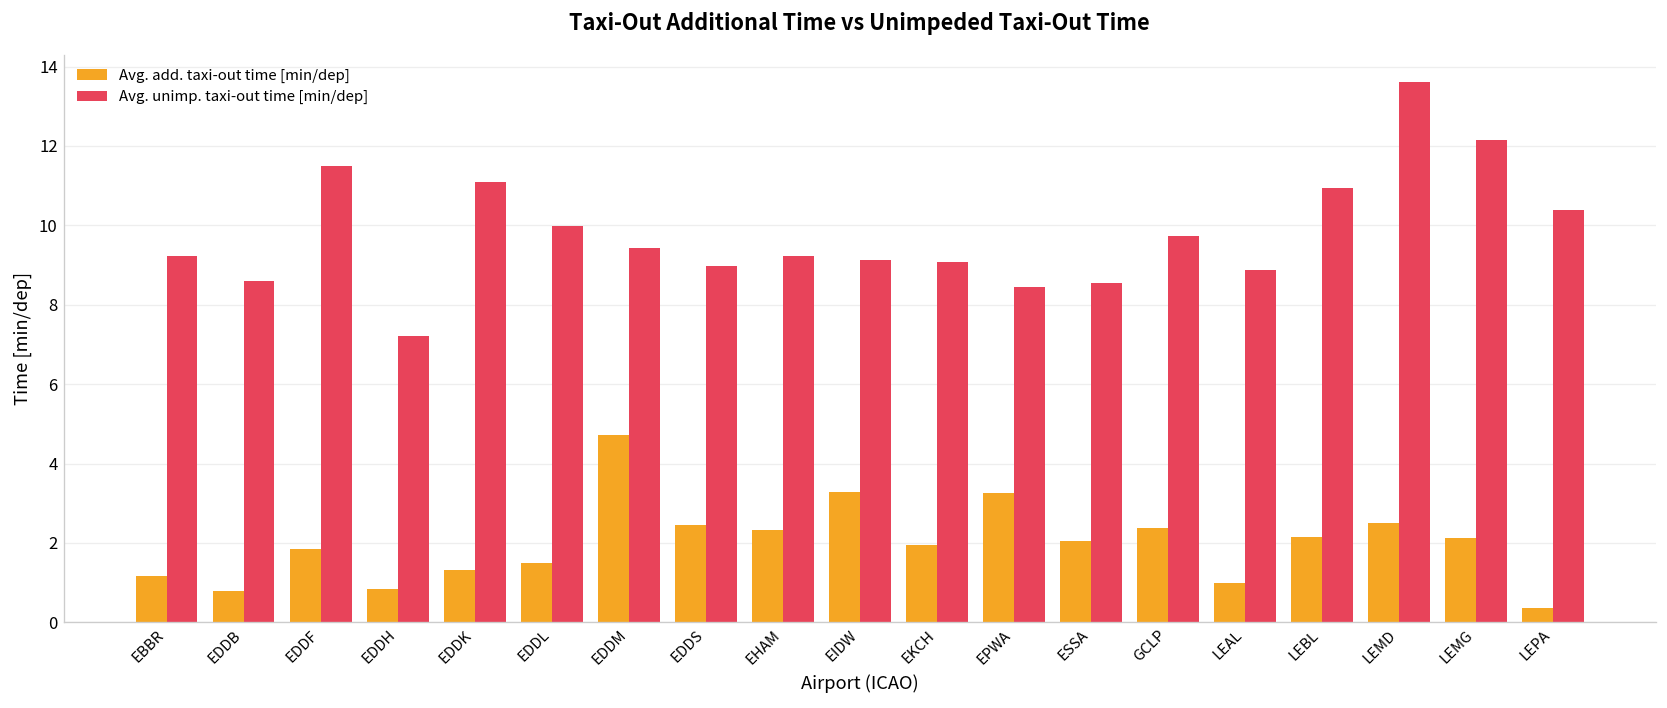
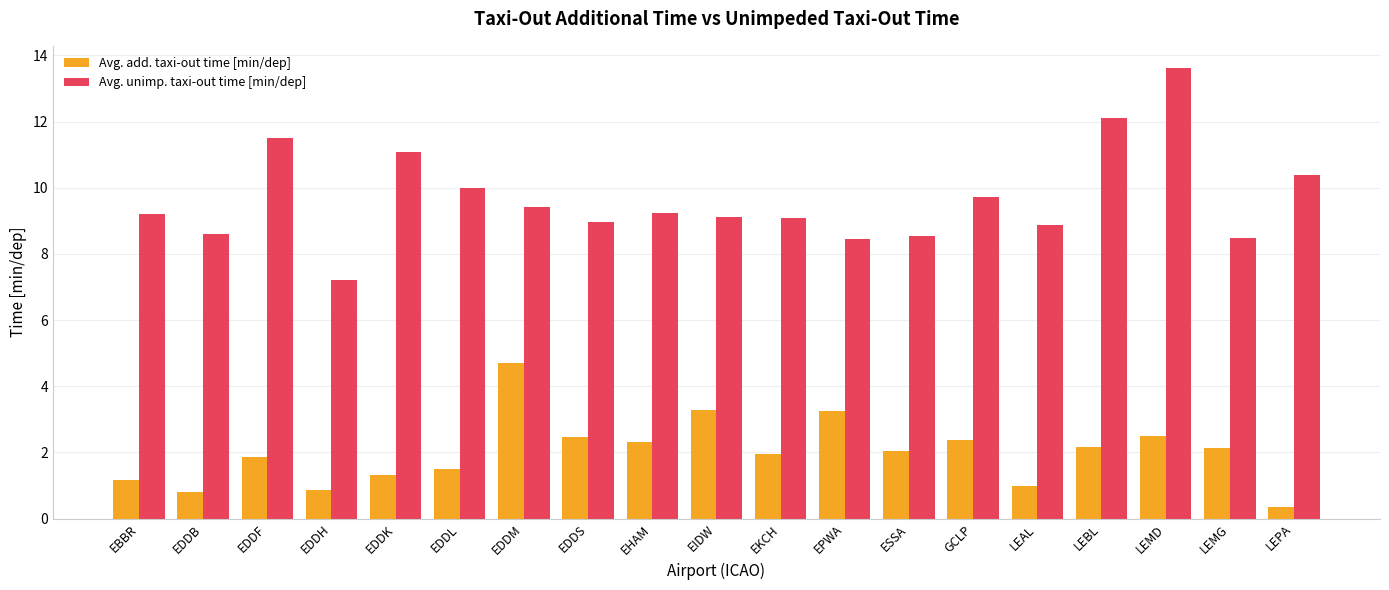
  {
    "Avg. add. taxi-out time [min/dep]": {
      "EBBR": 1.2,
      "EDDB": 0.8,
      "EDDF": 1.8,
      "EDDH": 0.9,
      "EDDK": 1.3,
      "EDDL": 1.5,
      "EDDM": 4.7,
      "EDDS": 2.5,
      "EHAM": 2.3,
      "EIDW": 3.3,
      "EKCH": 1.9,
      "EPWA": 3.3,
      "ESSA": 2.1,
      "GCLP": 2.4,
      "LEAL": 1.0,
      "LEBL": 2.2,
      "LEMD": 2.5,
      "LEMG": 2.1,
      "LEPA": 0.4
    },
    "Avg. unimp. taxi-out time [min/dep]": {
      "EBBR": 9.2,
      "EDDB": 8.6,
      "EDDF": 11.5,
      "EDDH": 7.2,
      "EDDK": 11.1,
      "EDDL": 10.0,
      "EDDM": 9.4,
      "EDDS": 9.0,
      "EHAM": 9.2,
      "EIDW": 9.1,
      "EKCH": 9.1,
      "EPWA": 8.5,
      "ESSA": 8.5,
      "GCLP": 9.7,
      "LEAL": 8.9,
-     "LEBL": 10.9,
+     "LEBL": 12.1,
      "LEMD": 13.6,
-     "LEMG": 12.1,
+     "LEMG": 8.5,
      "LEPA": 10.4
    }
  }
